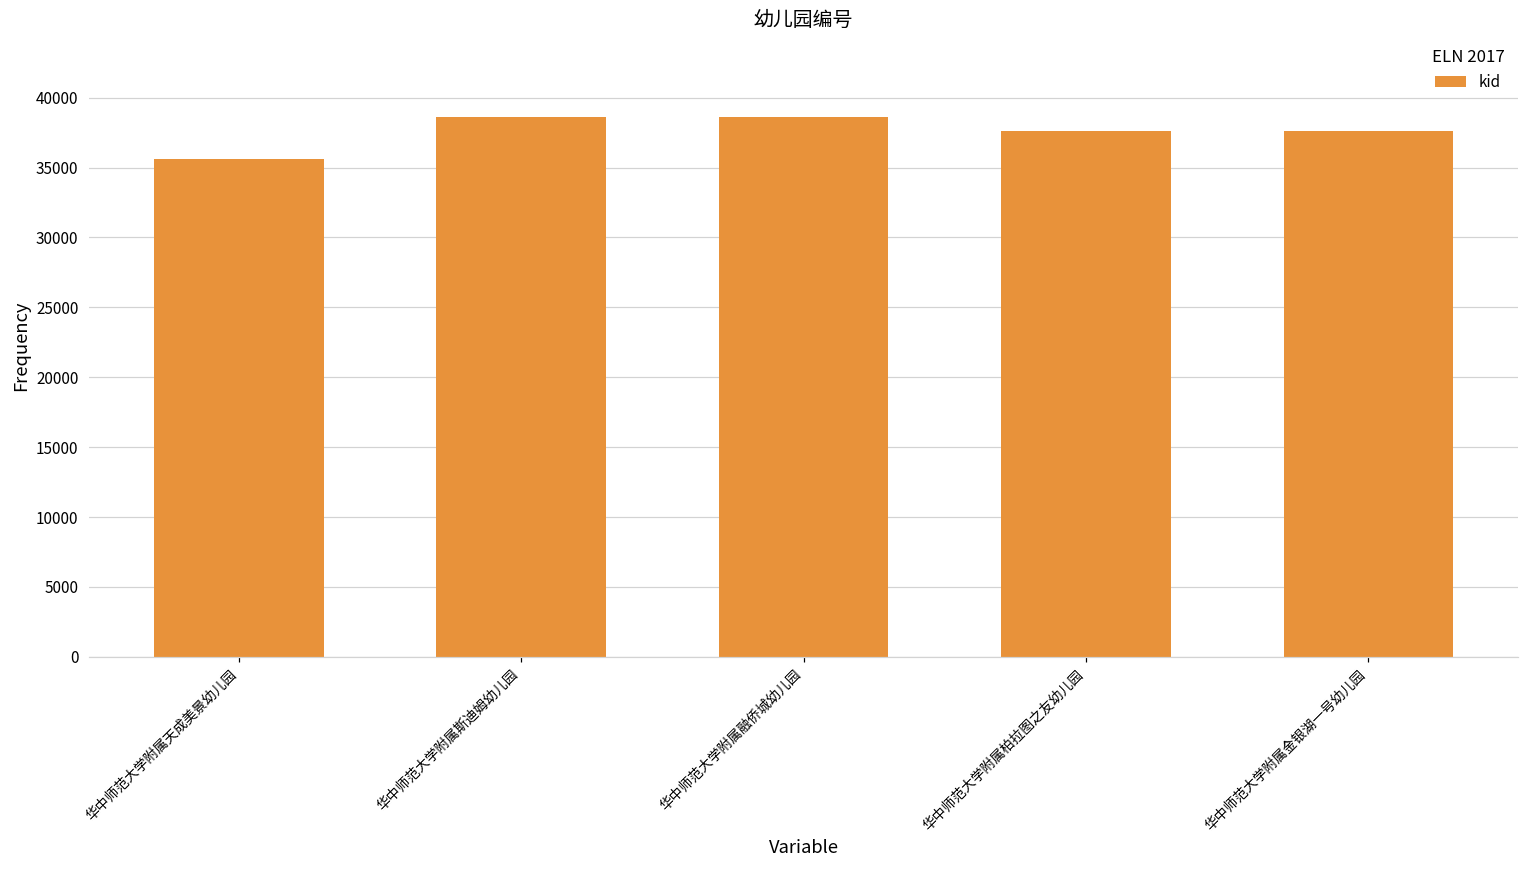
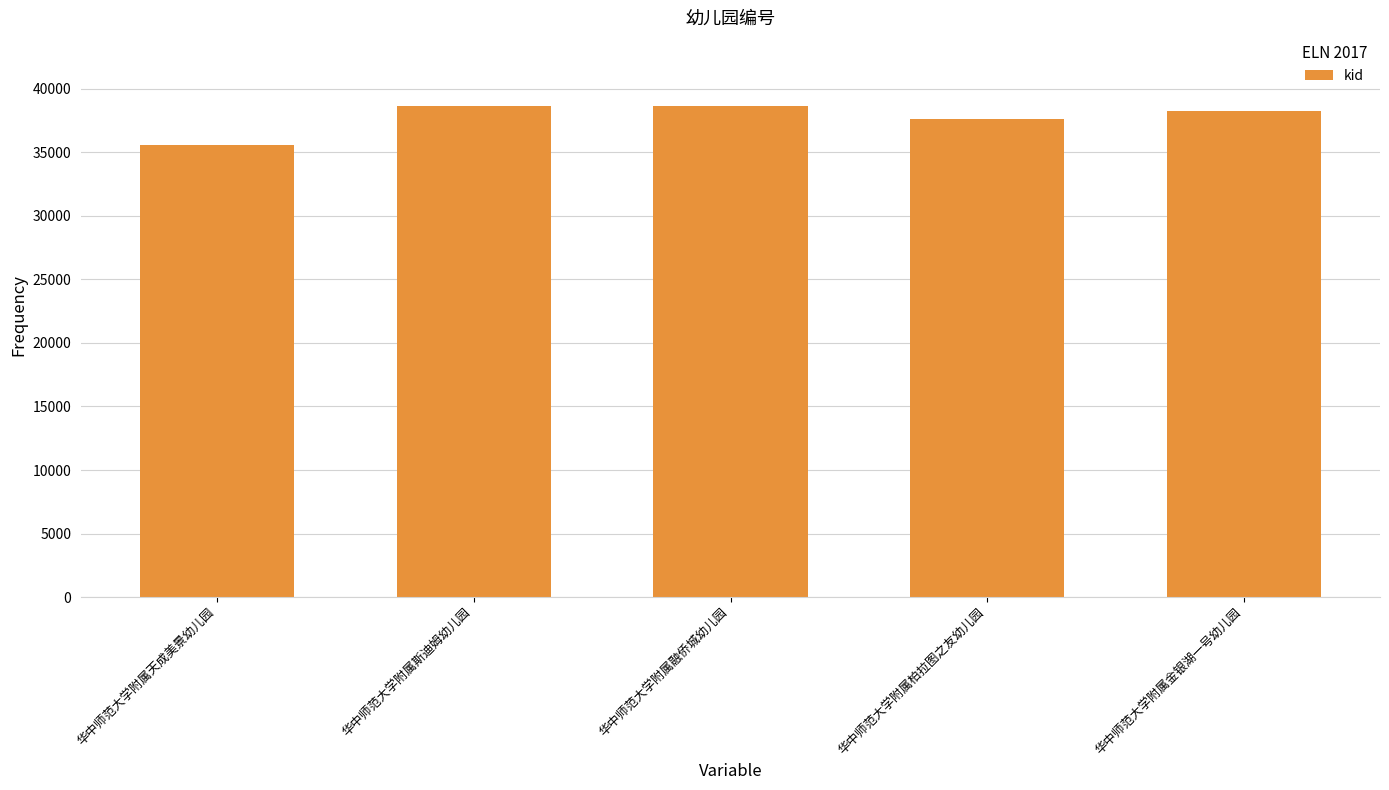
  {
    "华中师范大学附属天成美景幼儿园": 35600,
    "华中师范大学附属斯迪姆幼儿园": 38600,
    "华中师范大学附属融侨城幼儿园": 38600,
    "华中师范大学附属柏拉图之友幼儿园": 37600,
-   "华中师范大学附属金银湖一号幼儿园": 37600
+   "华中师范大学附属金银湖一号幼儿园": 38300
  }
